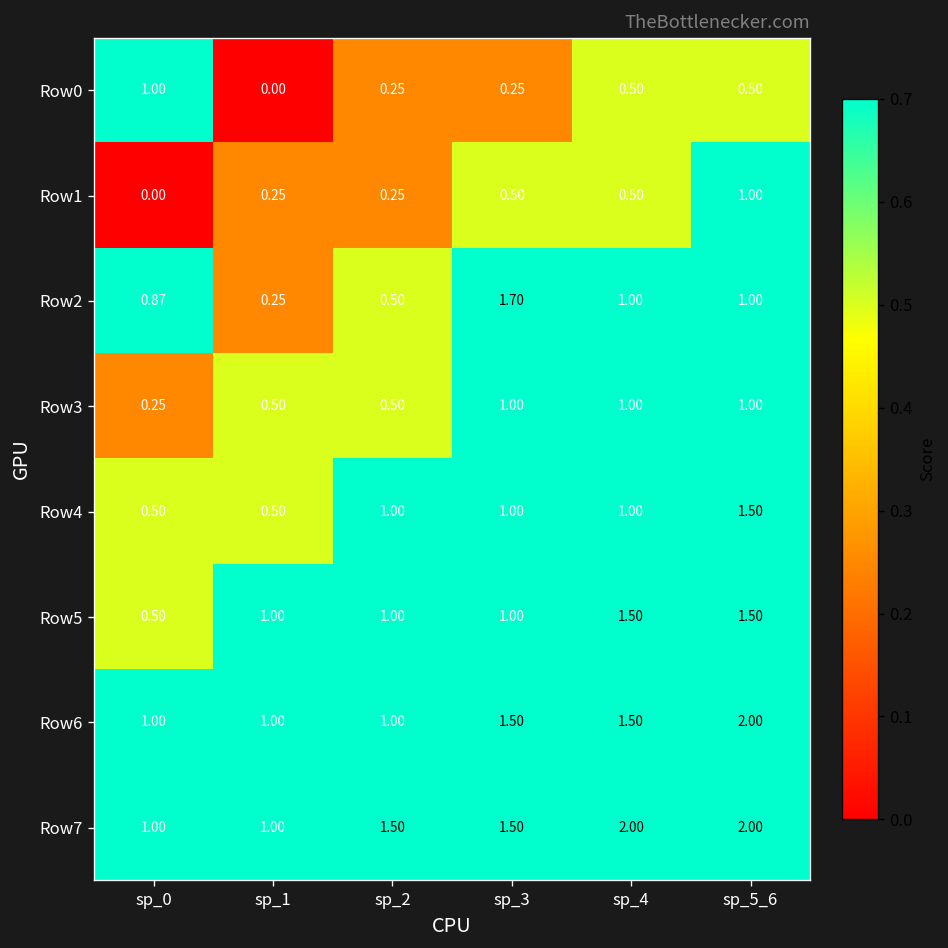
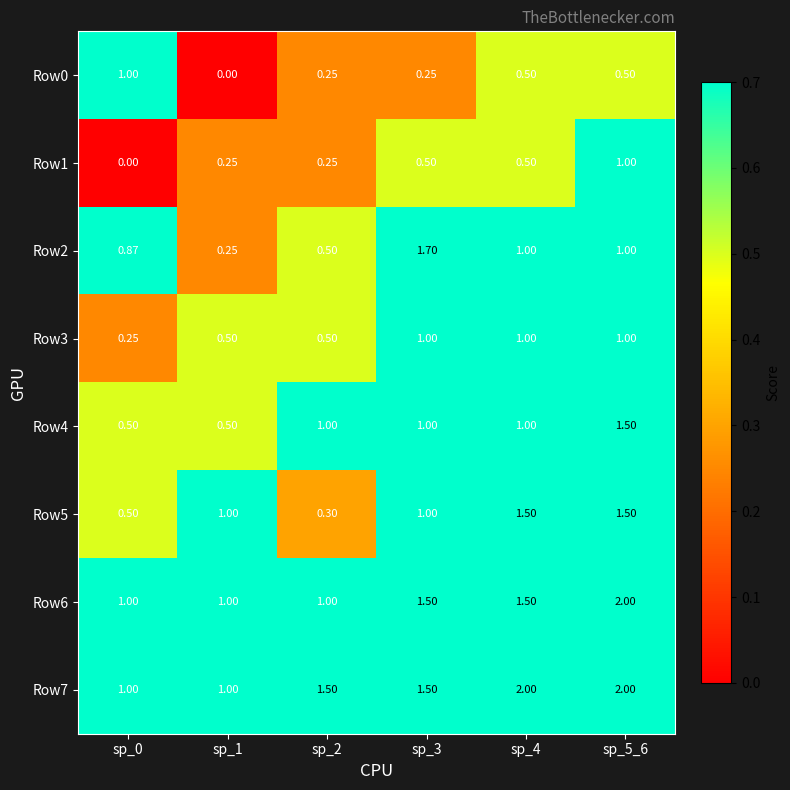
  {
    "Row0": {
      "sp_0": 1.00,
      "sp_1": 0.00,
      "sp_2": 0.25,
      "sp_3": 0.25,
      "sp_4": 0.50,
      "sp_5_6": 0.50
    },
    "Row1": {
      "sp_0": 0.00,
      "sp_1": 0.25,
      "sp_2": 0.25,
      "sp_3": 0.50,
      "sp_4": 0.50,
      "sp_5_6": 1.00
    },
    "Row2": {
      "sp_0": 0.87,
      "sp_1": 0.25,
      "sp_2": 0.50,
      "sp_3": 1.70,
      "sp_4": 1.00,
      "sp_5_6": 1.00
    },
    "Row3": {
      "sp_0": 0.25,
      "sp_1": 0.50,
      "sp_2": 0.50,
      "sp_3": 1.00,
      "sp_4": 1.00,
      "sp_5_6": 1.00
    },
    "Row4": {
      "sp_0": 0.50,
      "sp_1": 0.50,
      "sp_2": 1.00,
      "sp_3": 1.00,
      "sp_4": 1.00,
      "sp_5_6": 1.50
    },
    "Row5": {
      "sp_0": 0.50,
      "sp_1": 1.00,
-     "sp_2": 1.00,
+     "sp_2": 0.30,
      "sp_3": 1.00,
      "sp_4": 1.50,
      "sp_5_6": 1.50
    },
    "Row6": {
      "sp_0": 1.00,
      "sp_1": 1.00,
      "sp_2": 1.00,
      "sp_3": 1.50,
      "sp_4": 1.50,
      "sp_5_6": 2.00
    },
    "Row7": {
      "sp_0": 1.00,
      "sp_1": 1.00,
      "sp_2": 1.50,
      "sp_3": 1.50,
      "sp_4": 2.00,
      "sp_5_6": 2.00
    }
  }
